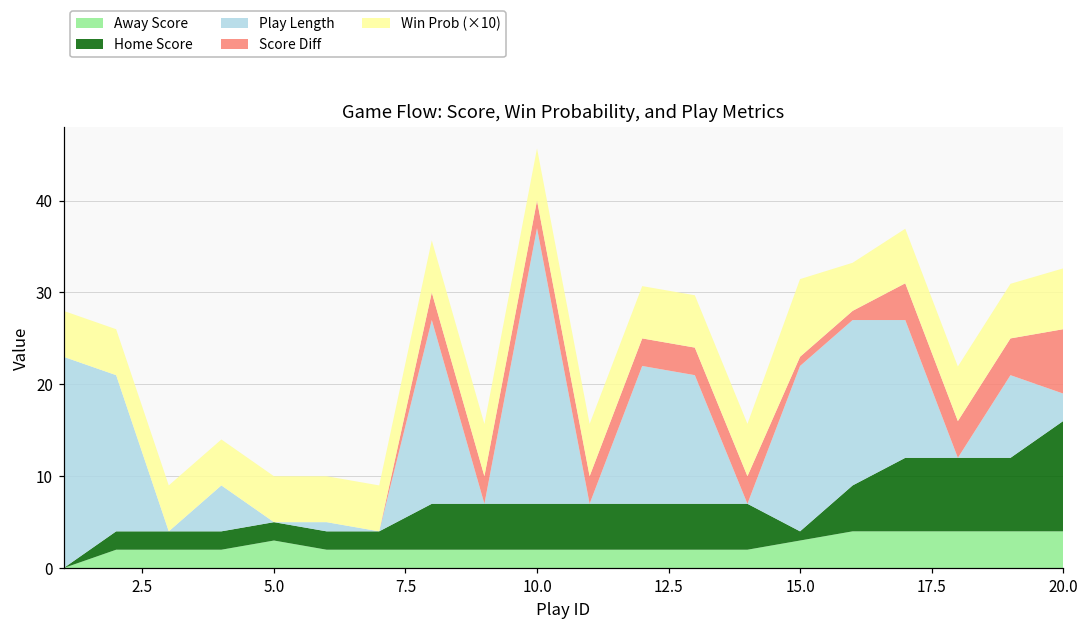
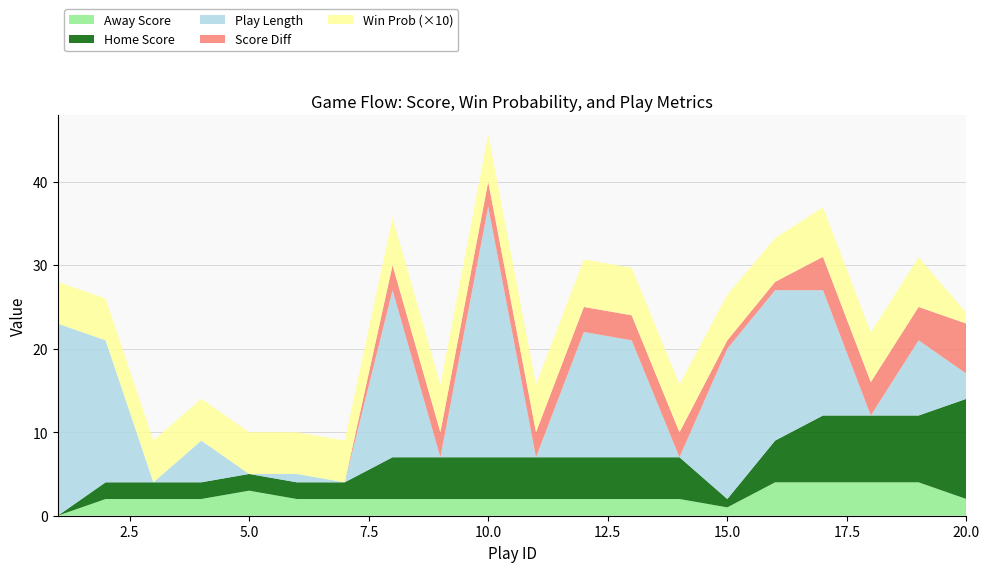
  {
    "Away Score": {
      "5.0": 3,
      "10.0": 2,
-     "15.0": 3,
-     "20.0": 4
+     "15.0": 1,
+     "20.0": 2
    },
    "Play Length": {
      "10.0": 30,
      "15.0": 18,
      "20.0": 3
    },
    "Score Diff": {
      "10.0": 3,
      "15.0": 1,
-     "20.0": 7
+     "20.0": 6
    },
    "Win Prob (×10)": {
      "5.0": 5,
      "10.0": 6,
-     "15.0": 8,
-     "20.0": 7
+     "15.0": 5,
+     "20.0": 1
    }
  }
